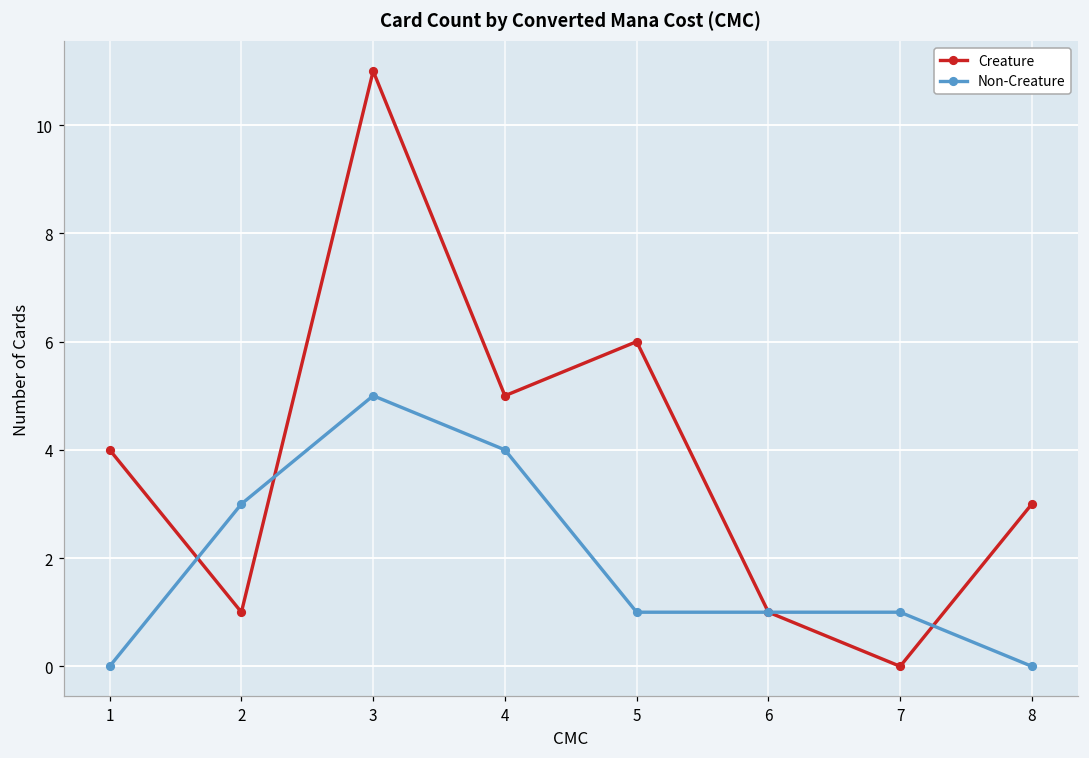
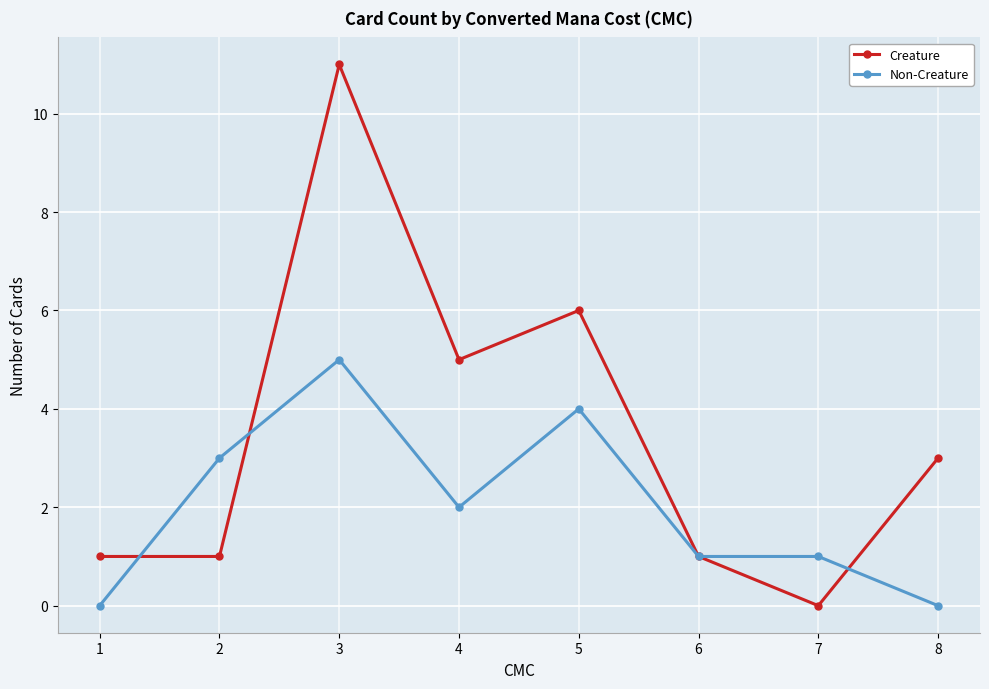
  {
    "Creature": {
-     "1": 4,
+     "1": 1,
      "2": 1,
      "3": 11,
      "4": 5,
      "5": 6,
      "7": 0,
      "8": 3
    },
    "Non-Creature": {
      "1": 0,
      "2": 3,
      "3": 5,
-     "4": 4,
-     "5": 1,
+     "4": 2,
+     "5": 4,
      "7": 1,
      "8": 0
    }
  }
